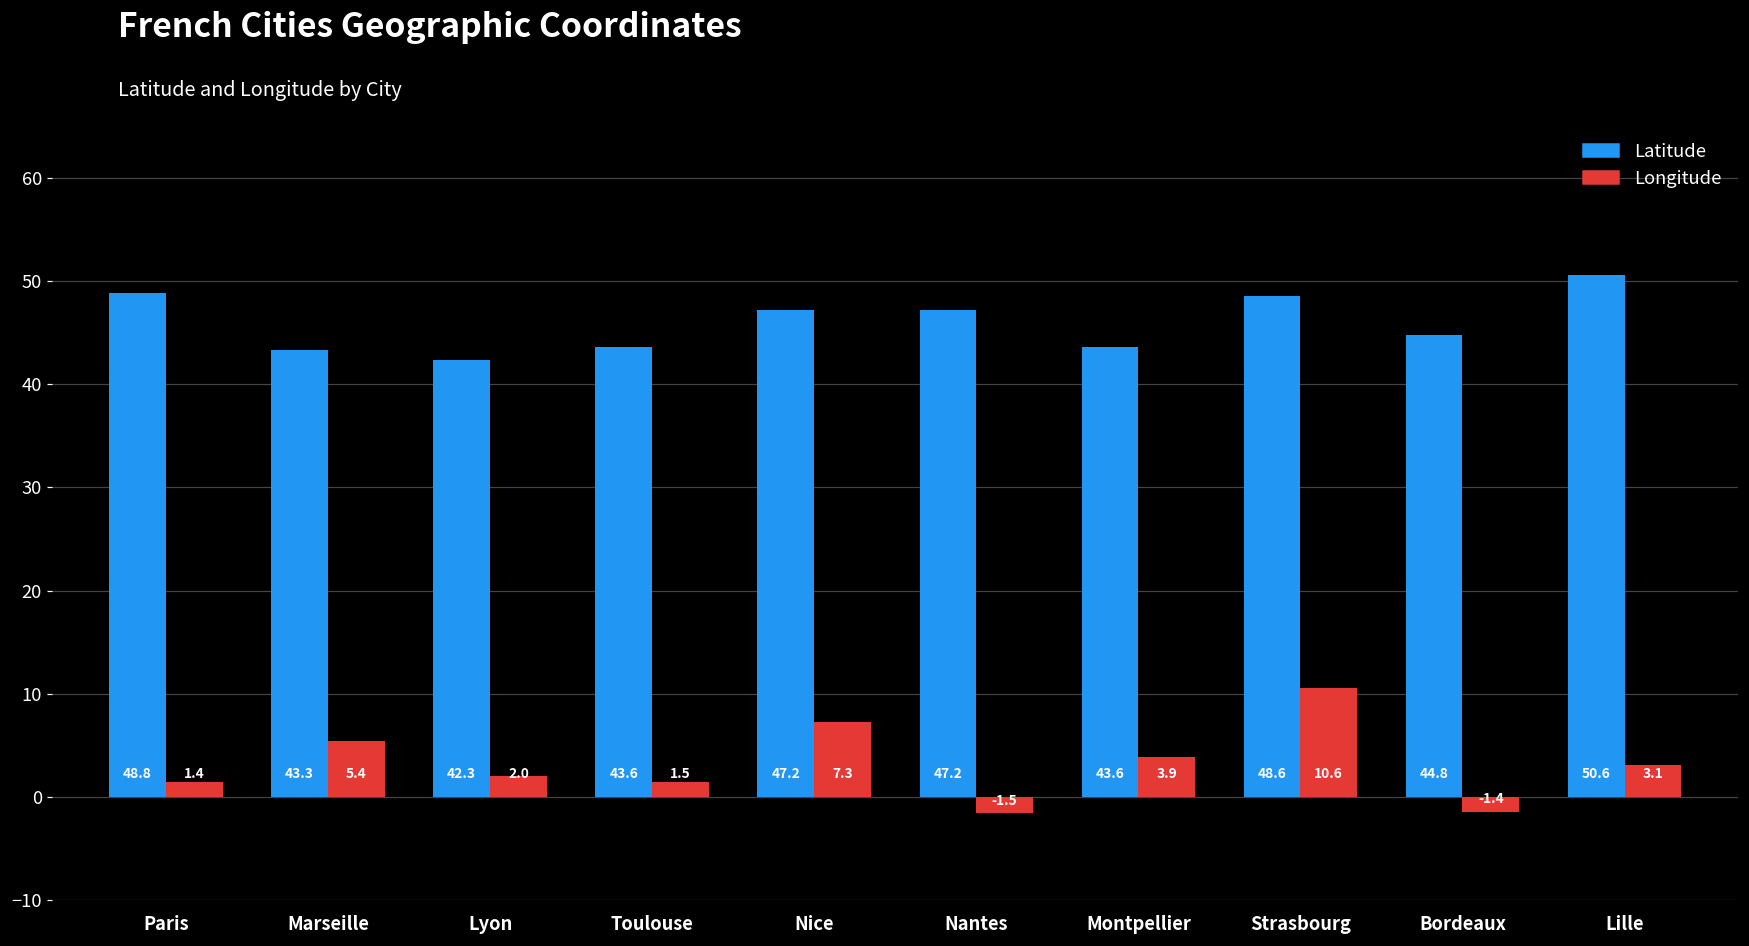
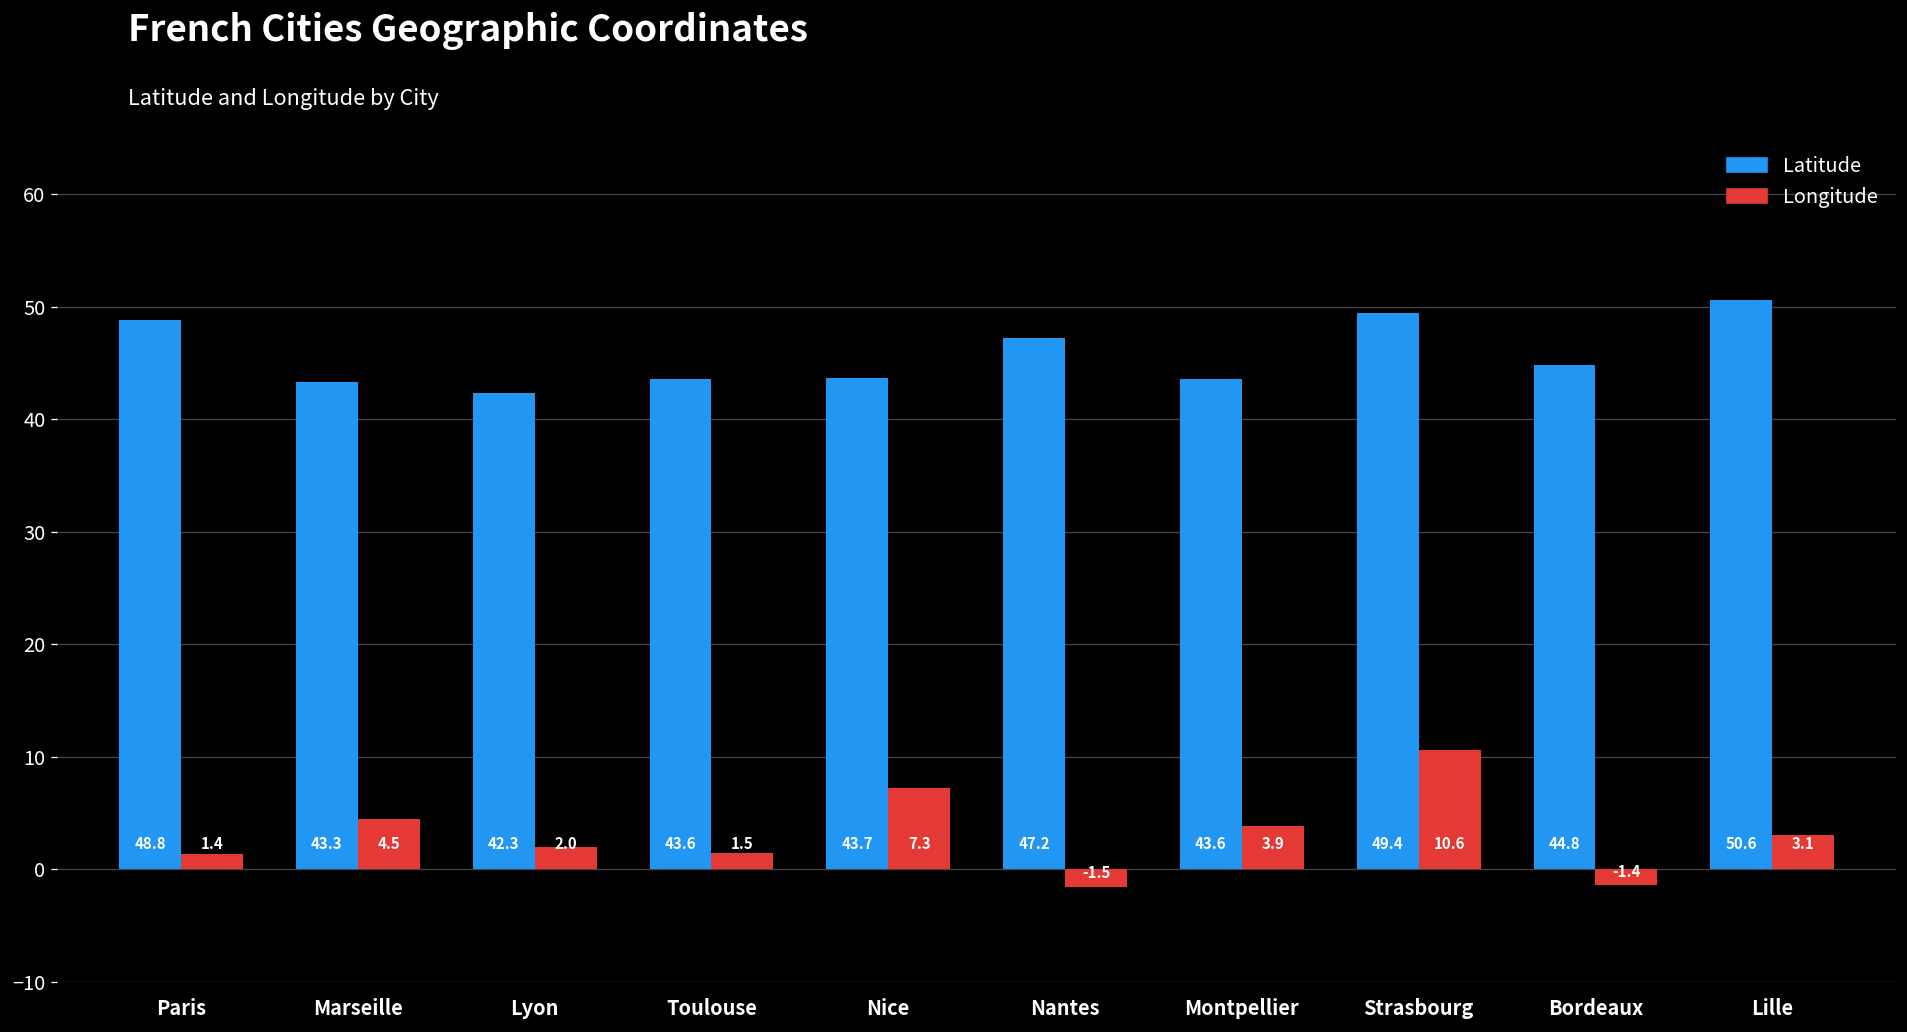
  {
    "Latitude": {
      "Paris": 48.8,
      "Marseille": 43.3,
      "Lyon": 42.3,
      "Toulouse": 43.6,
-     "Nice": 47.2,
+     "Nice": 43.7,
      "Nantes": 47.2,
      "Montpellier": 43.6,
-     "Strasbourg": 48.6,
+     "Strasbourg": 49.4,
      "Bordeaux": 44.8,
      "Lille": 50.6
    },
    "Longitude": {
      "Paris": 1.4,
-     "Marseille": 5.4,
+     "Marseille": 4.5,
      "Lyon": 2.0,
      "Toulouse": 1.5,
      "Nice": 7.3,
      "Nantes": -1.5,
      "Montpellier": 3.9,
      "Strasbourg": 10.6,
      "Bordeaux": -1.4,
      "Lille": 3.1
    }
  }
